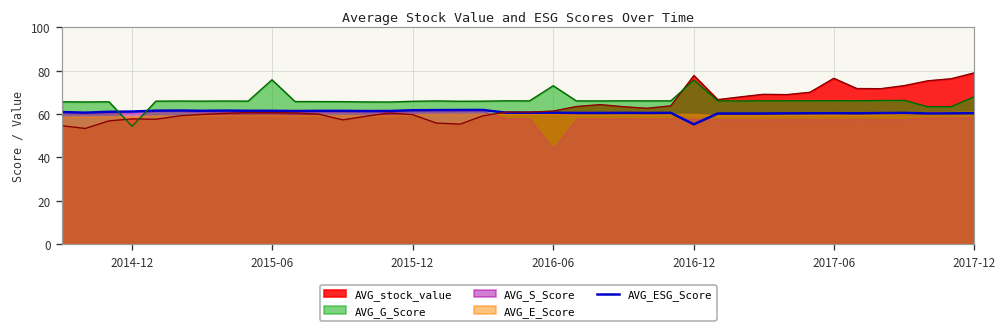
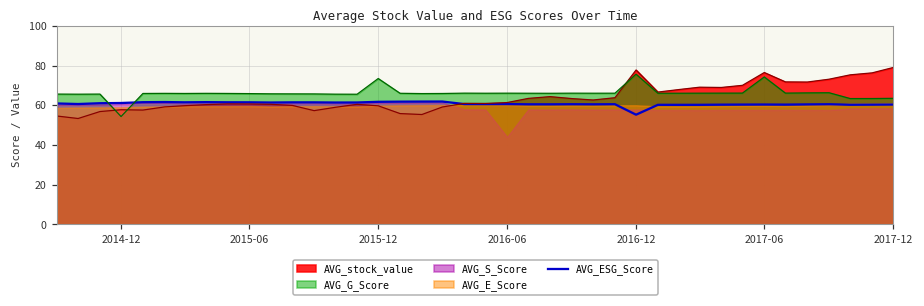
  {
    "AVG_ESG_Score": {
      "2016-12": 55
    },
    "AVG_stock_value": {
      "2016-12": 78,
      "2017-06": 77,
      "2017-12": 79
    },
    "AVG_G_Score": {
      "2014-12": 54,
-     "2015-06": 76,
-     "2015-12": 66,
-     "2016-06": 73,
+     "2015-06": 66,
+     "2015-12": 74,
+     "2016-06": 66,
      "2016-12": 76,
-     "2017-06": 66,
-     "2017-12": 68
+     "2017-06": 74,
+     "2017-12": 64
    },
    "AVG_S_Score": {
      "2016-06": 44,
      "2016-12": 58,
      "2017-06": 58,
      "2017-12": 58
    },
    "AVG_E_Score": {
      "2016-12": 60
    }
  }
